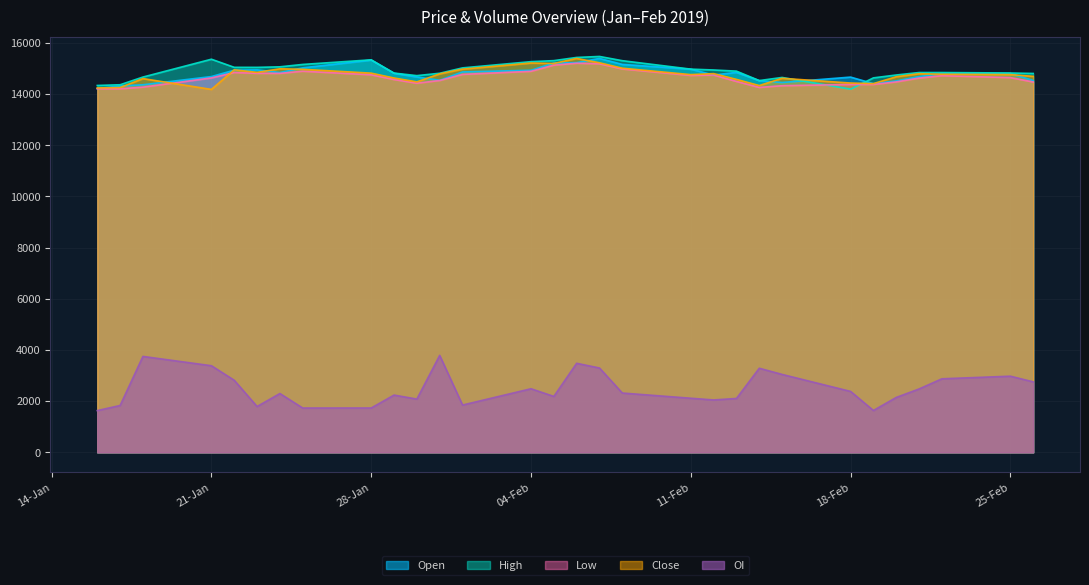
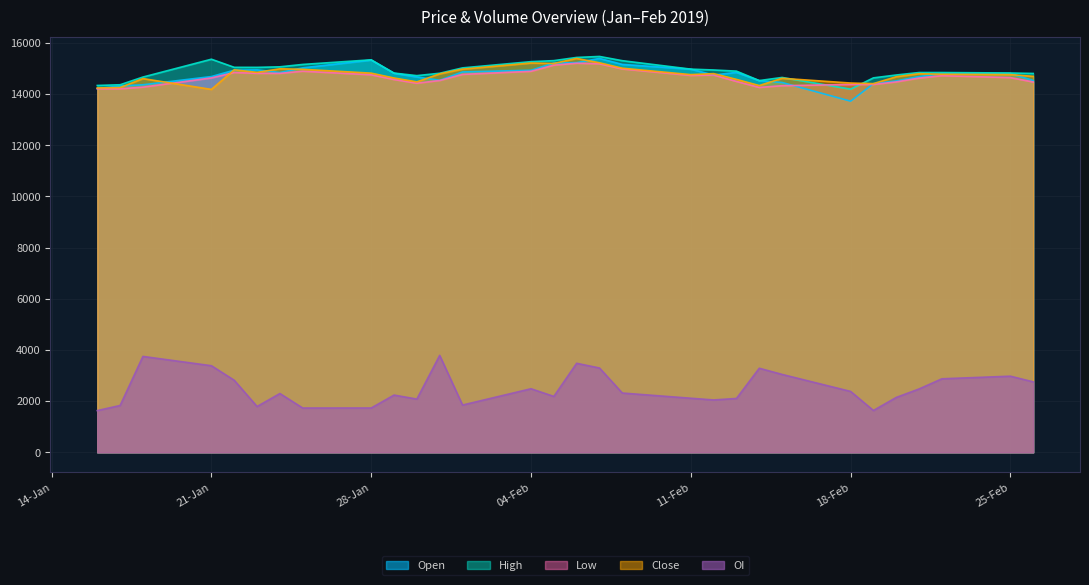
  {
    "Open": {
-     "18-Feb": 14700
+     "18-Feb": 13700
    },
    "High": {
      "21-Jan": 15400,
      "18-Feb": 14200
    },
    "Close": {
      "21-Jan": 14200
    }
  }
